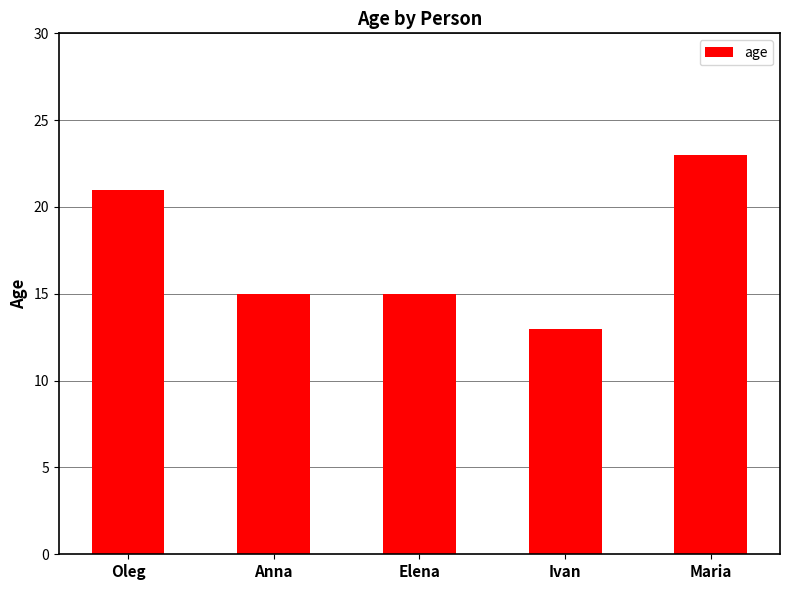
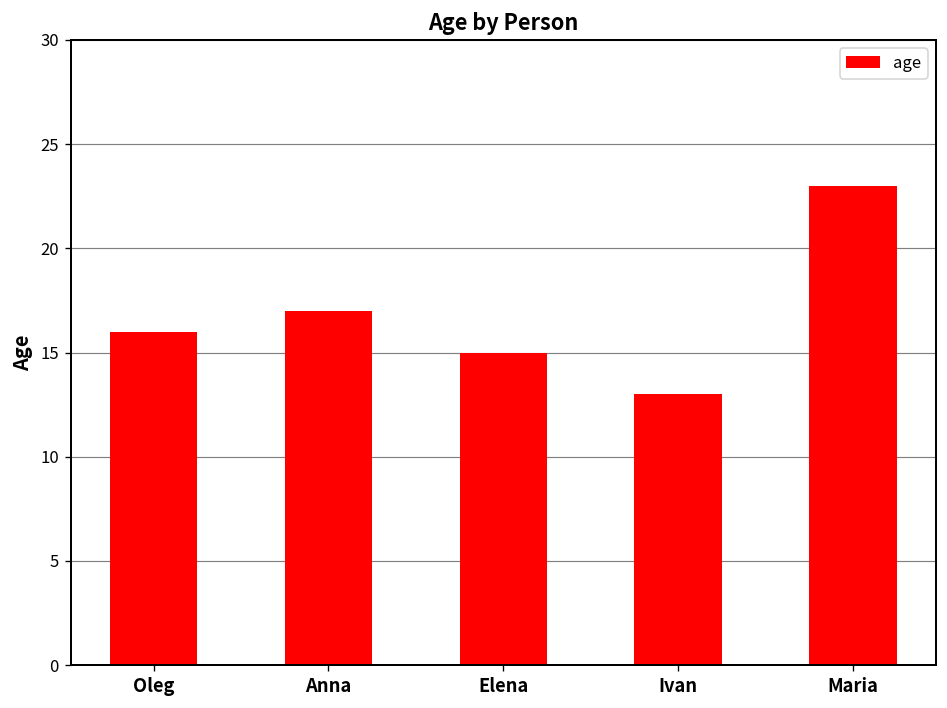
  {
-   "Oleg": 21,
-   "Anna": 15,
+   "Oleg": 16,
+   "Anna": 17,
    "Elena": 15,
    "Ivan": 13,
    "Maria": 23
  }
